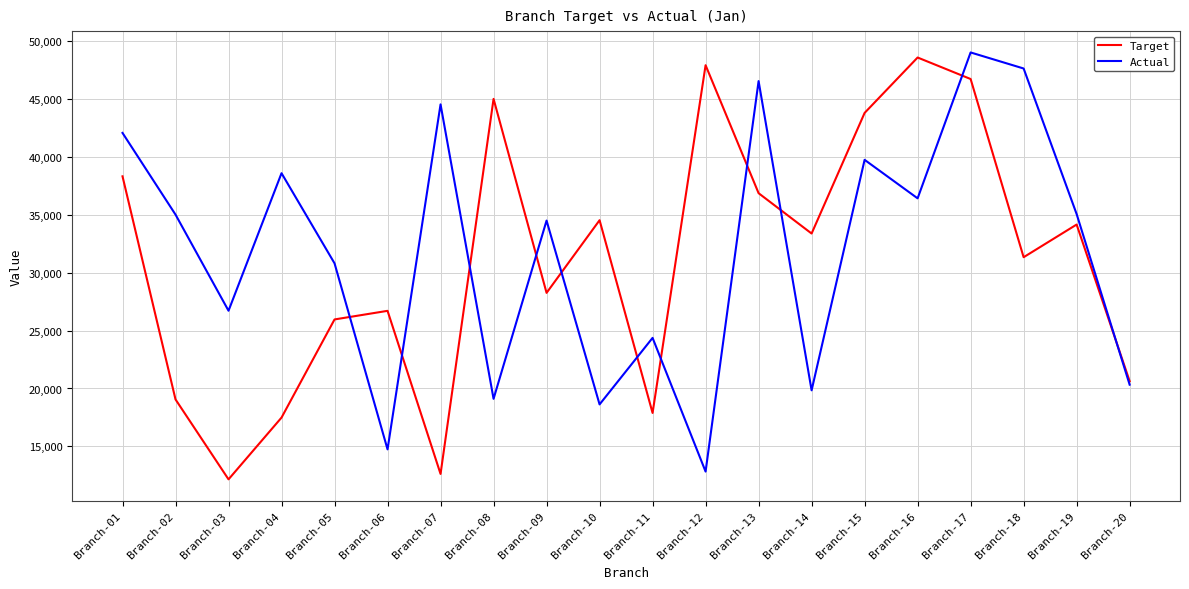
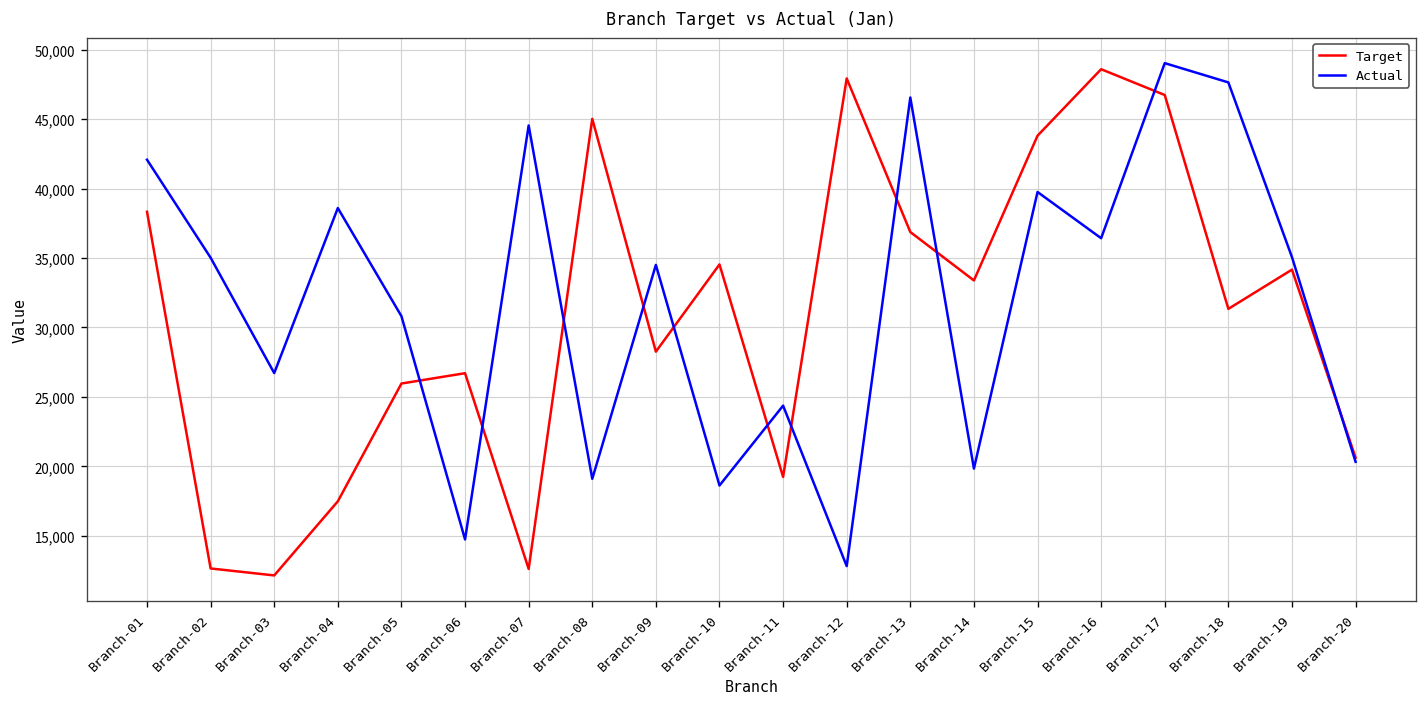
  {
    "Target": {
      "Branch-01": "38,300",
-     "Branch-02": "19,100",
+     "Branch-02": "12,700",
      "Branch-03": "12,200",
      "Branch-04": "17,500",
      "Branch-05": "26,000",
      "Branch-06": "26,700",
      "Branch-07": "12,600",
      "Branch-08": "45,000",
      "Branch-09": "28,300",
      "Branch-10": "34,500",
-     "Branch-11": "17,900",
+     "Branch-11": "19,200",
      "Branch-12": "47,900",
      "Branch-13": "36,900",
      "Branch-14": "33,400",
      "Branch-15": "43,800",
      "Branch-16": "48,600",
      "Branch-17": "46,700",
      "Branch-18": "31,300",
      "Branch-19": "34,200",
      "Branch-20": "20,600"
    },
    "Actual": {
      "Branch-01": "42,100",
      "Branch-02": "35,000",
      "Branch-03": "26,700",
      "Branch-04": "38,600",
      "Branch-05": "30,800",
      "Branch-06": "14,700",
      "Branch-07": "44,500",
      "Branch-08": "19,100",
      "Branch-09": "34,500",
      "Branch-10": "18,600",
      "Branch-11": "24,400",
      "Branch-12": "12,800",
      "Branch-13": "46,600",
      "Branch-14": "19,800",
      "Branch-15": "39,800",
      "Branch-16": "36,400",
      "Branch-17": "49,000",
      "Branch-18": "47,600",
      "Branch-19": "35,100",
      "Branch-20": "20,300"
    }
  }
